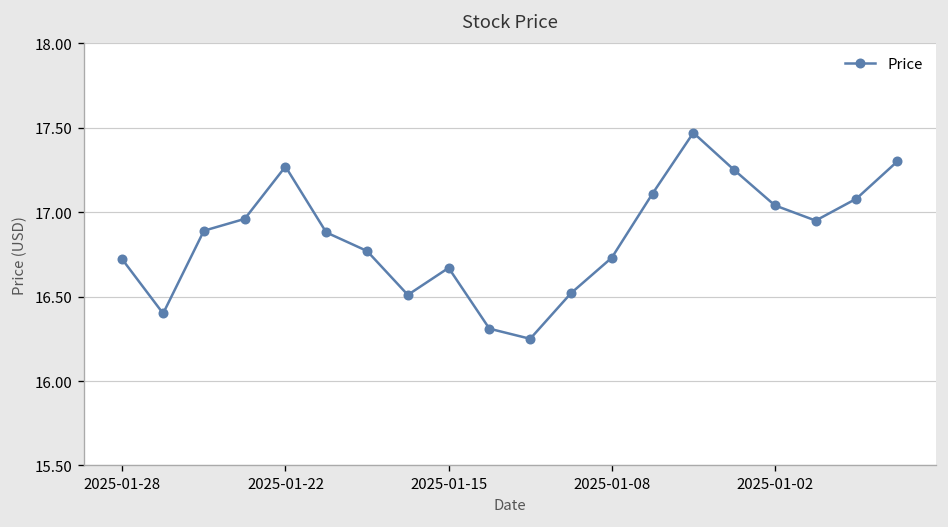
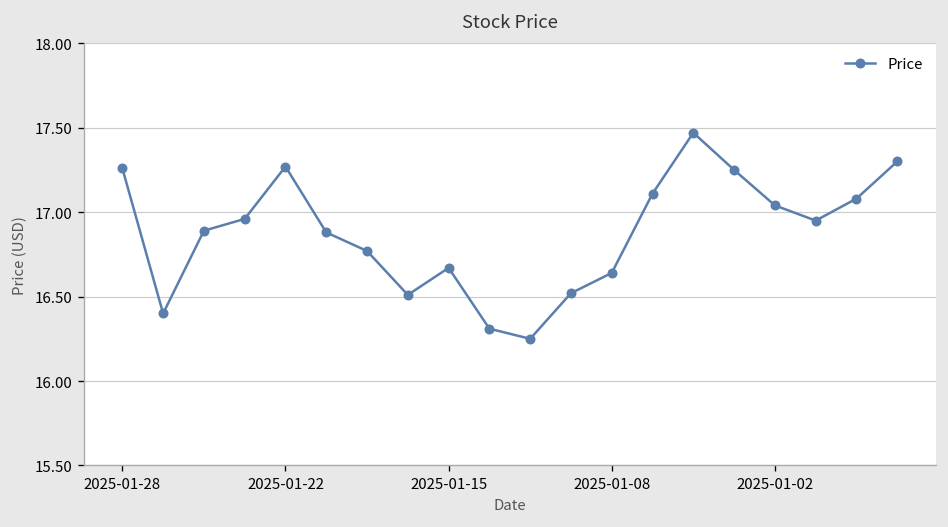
  {
-   "2025-01-28": 16.72,
+   "2025-01-28": 17.26,
    "2025-01-22": 17.27,
    "2025-01-15": 16.67,
-   "2025-01-08": 16.73,
+   "2025-01-08": 16.64,
    "2025-01-02": 17.04
  }
